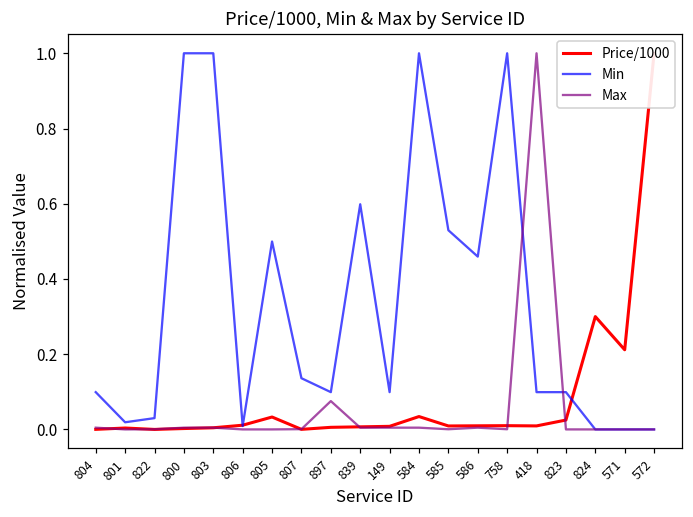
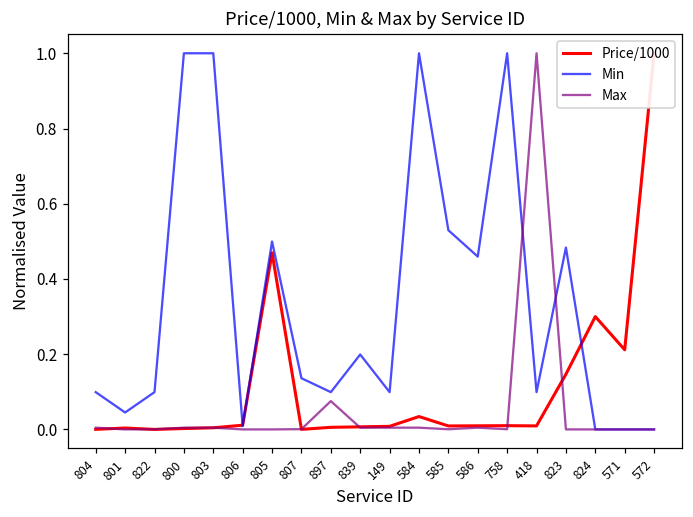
  {
    "Price/1000": {
-     "805": 0.03,
+     "805": 0.47,
      "897": 0.01,
      "584": 0.03,
      "585": 0.01,
      "758": 0.01,
      "418": 0.01,
-     "823": 0.02,
+     "823": 0.15,
      "824": 0.30,
      "571": 0.21
    },
    "Min": {
      "804": 0.10,
-     "801": 0.02,
-     "822": 0.03,
+     "801": 0.05,
+     "822": 0.10,
      "800": 1.00,
      "803": 1.00,
      "805": 0.50,
      "807": 0.14,
      "897": 0.10,
-     "839": 0.60,
+     "839": 0.20,
      "149": 0.10,
      "584": 1.00,
      "585": 0.53,
      "586": 0.46,
      "758": 1.00,
      "418": 0.10,
-     "823": 0.10
+     "823": 0.48
    },
    "Max": {
      "806": 0.00,
      "805": 0.00,
      "897": 0.08,
      "584": 0.00,
      "585": 0.00,
      "758": 0.00,
      "418": 1.00,
      "823": 0.00
    }
  }
